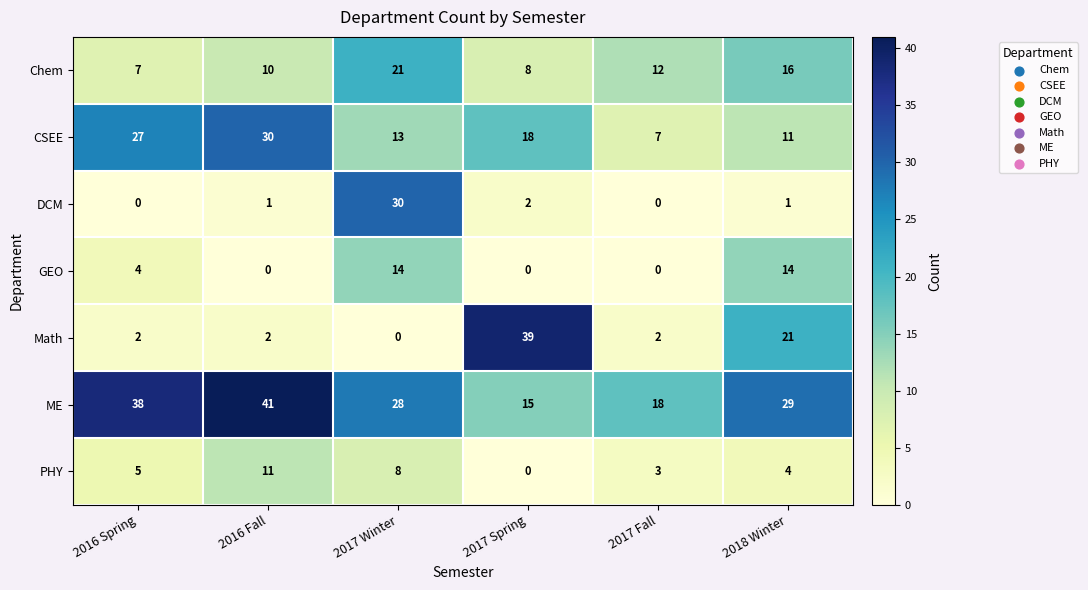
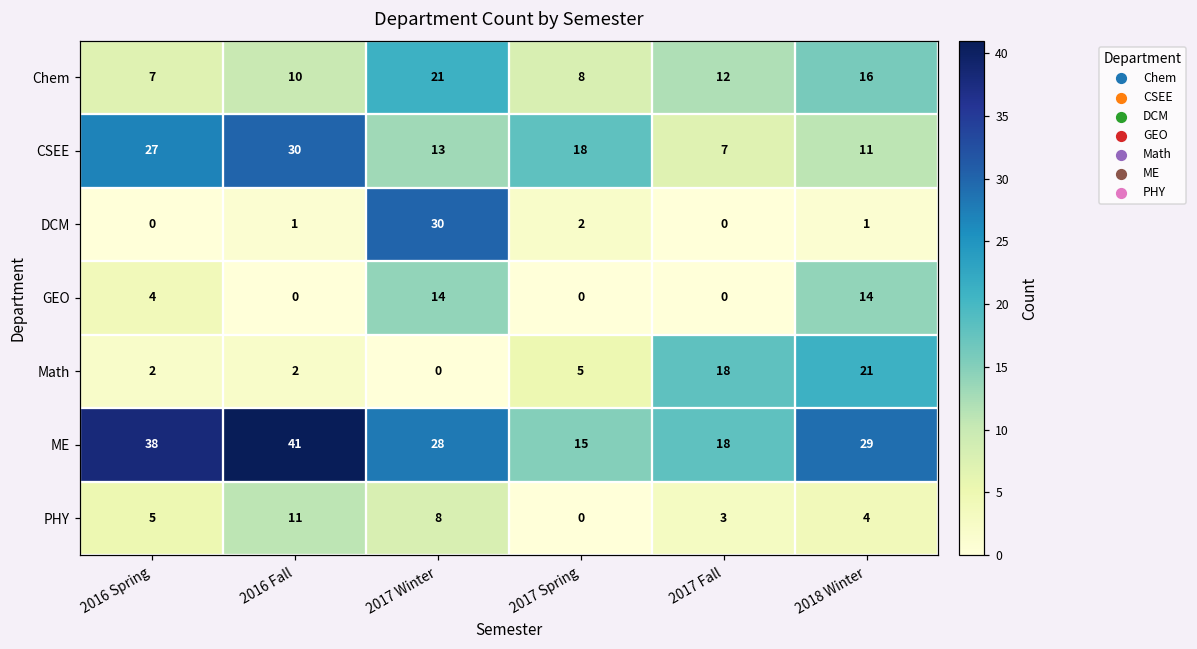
  {
    "Chem": {
      "2016 Spring": 7,
      "2016 Fall": 10,
      "2017 Winter": 21,
      "2017 Spring": 8,
      "2017 Fall": 12,
      "2018 Winter": 16
    },
    "CSEE": {
      "2016 Spring": 27,
      "2016 Fall": 30,
      "2017 Winter": 13,
      "2017 Spring": 18,
      "2017 Fall": 7,
      "2018 Winter": 11
    },
    "DCM": {
      "2016 Spring": 0,
      "2016 Fall": 1,
      "2017 Winter": 30,
      "2017 Spring": 2,
      "2017 Fall": 0,
      "2018 Winter": 1
    },
    "GEO": {
      "2016 Spring": 4,
      "2016 Fall": 0,
      "2017 Winter": 14,
      "2017 Spring": 0,
      "2017 Fall": 0,
      "2018 Winter": 14
    },
    "Math": {
      "2016 Spring": 2,
      "2016 Fall": 2,
      "2017 Winter": 0,
-     "2017 Spring": 39,
-     "2017 Fall": 2,
+     "2017 Spring": 5,
+     "2017 Fall": 18,
      "2018 Winter": 21
    },
    "ME": {
      "2016 Spring": 38,
      "2016 Fall": 41,
      "2017 Winter": 28,
      "2017 Spring": 15,
      "2017 Fall": 18,
      "2018 Winter": 29
    },
    "PHY": {
      "2016 Spring": 5,
      "2016 Fall": 11,
      "2017 Winter": 8,
      "2017 Spring": 0,
      "2017 Fall": 3,
      "2018 Winter": 4
    }
  }
